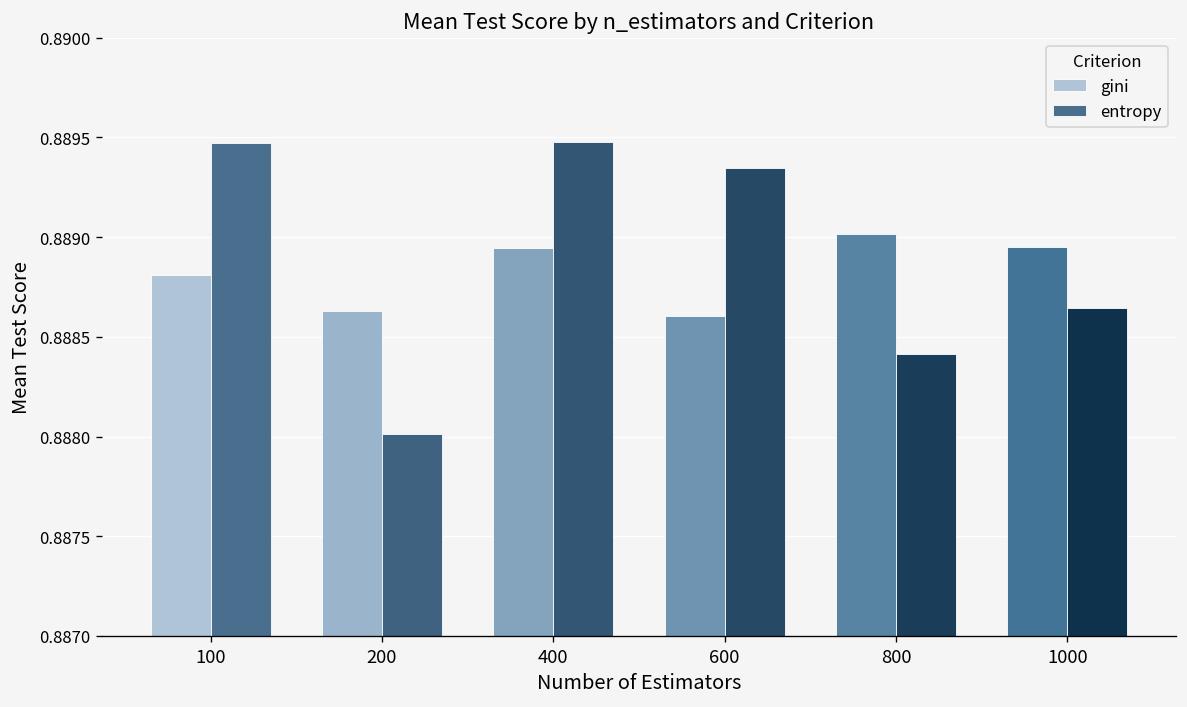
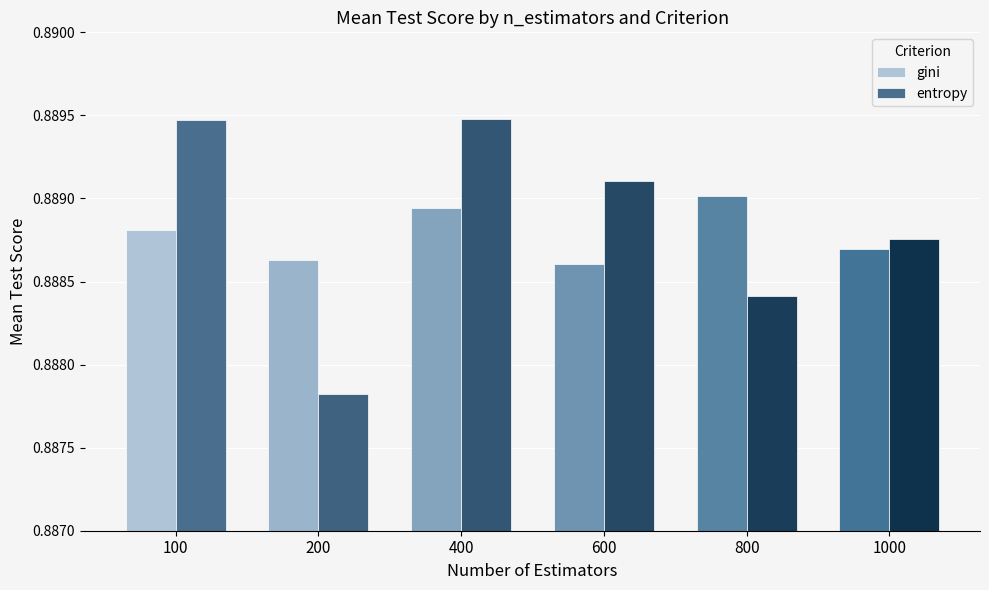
  {
    "gini": {
      "100": 0.88881,
      "200": 0.88863,
      "400": 0.88894,
      "600": 0.88860,
      "800": 0.88902,
-     "1000": 0.88895
+     "1000": 0.88870
    },
    "entropy": {
      "100": 0.88947,
-     "200": 0.88801,
+     "200": 0.88783,
      "400": 0.88948,
-     "600": 0.88935,
+     "600": 0.88911,
      "800": 0.88841,
-     "1000": 0.88864
+     "1000": 0.88876
    }
  }
